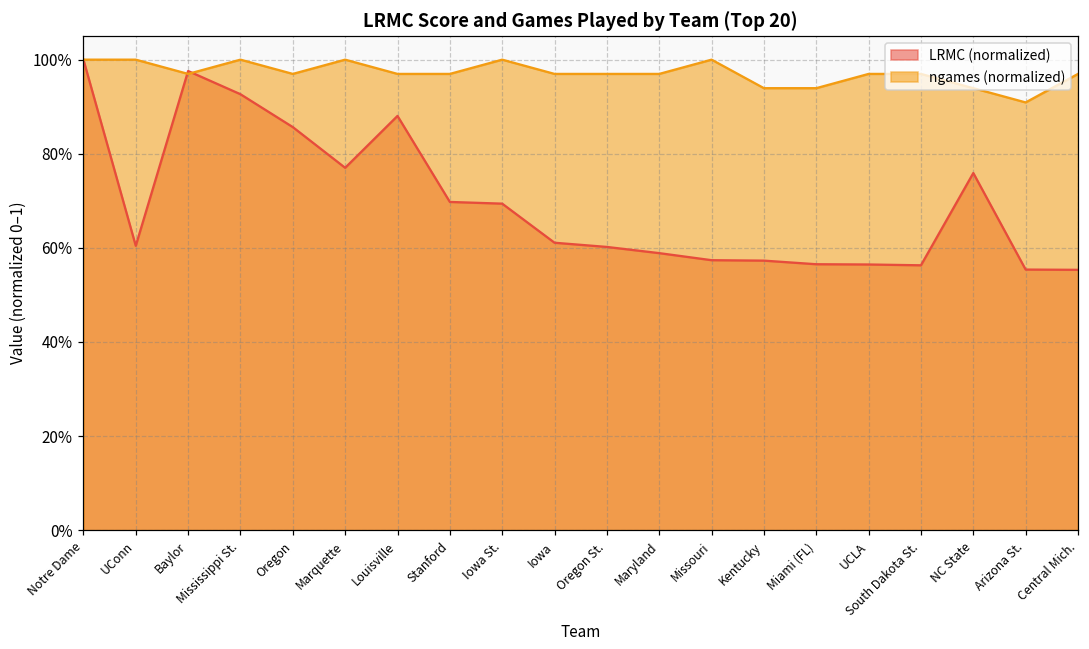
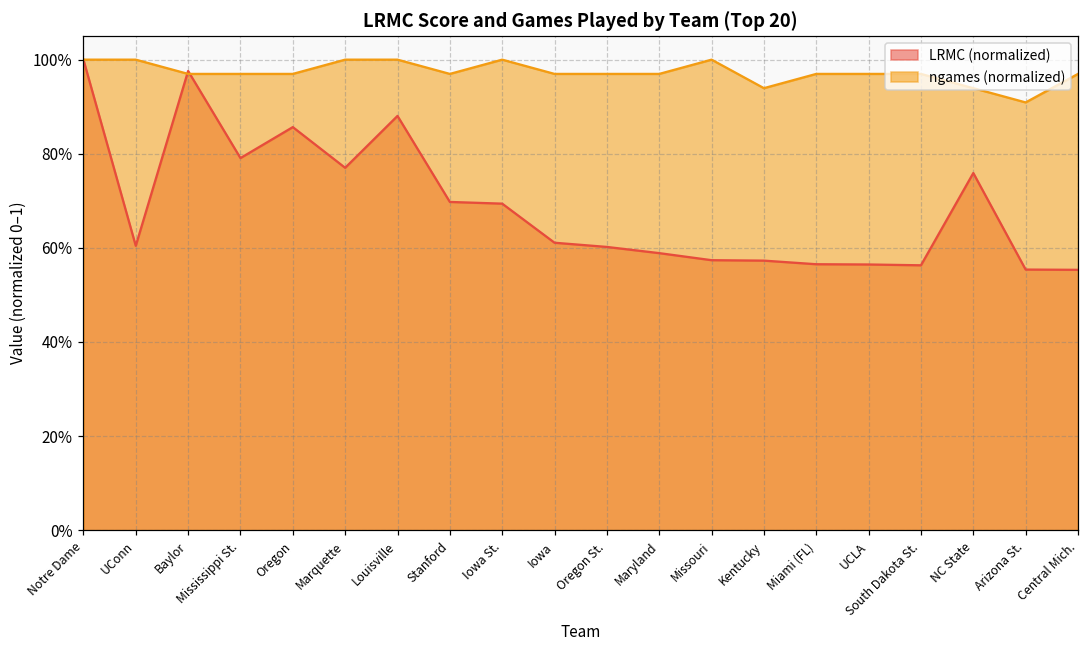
  {
    "LRMC (normalized)": {
      "UConn": "60%",
      "Baylor": "98%",
-     "Mississippi St.": "93%",
+     "Mississippi St.": "79%",
      "Oregon": "86%",
      "Marquette": "77%",
      "Louisville": "88%",
      "Stanford": "70%",
      "Iowa St.": "69%",
      "Iowa": "61%",
      "Oregon St.": "60%",
      "Maryland": "59%",
      "Missouri": "57%",
      "Kentucky": "57%",
      "Miami (FL)": "57%",
      "UCLA": "56%",
      "South Dakota St.": "56%",
      "NC State": "76%",
      "Arizona St.": "55%",
      "Central Mich.": "55%"
    },
    "ngames (normalized)": {
      "UConn": "100%",
      "Baylor": "97%",
-     "Mississippi St.": "100%",
+     "Mississippi St.": "97%",
      "Oregon": "97%",
      "Marquette": "100%",
-     "Louisville": "97%",
+     "Louisville": "100%",
      "Stanford": "97%",
      "Iowa St.": "100%",
      "Iowa": "97%",
      "Oregon St.": "97%",
      "Maryland": "97%",
      "Missouri": "100%",
      "Kentucky": "94%",
-     "Miami (FL)": "94%",
+     "Miami (FL)": "97%",
      "UCLA": "97%",
      "Arizona St.": "91%",
      "Central Mich.": "97%"
    }
  }
